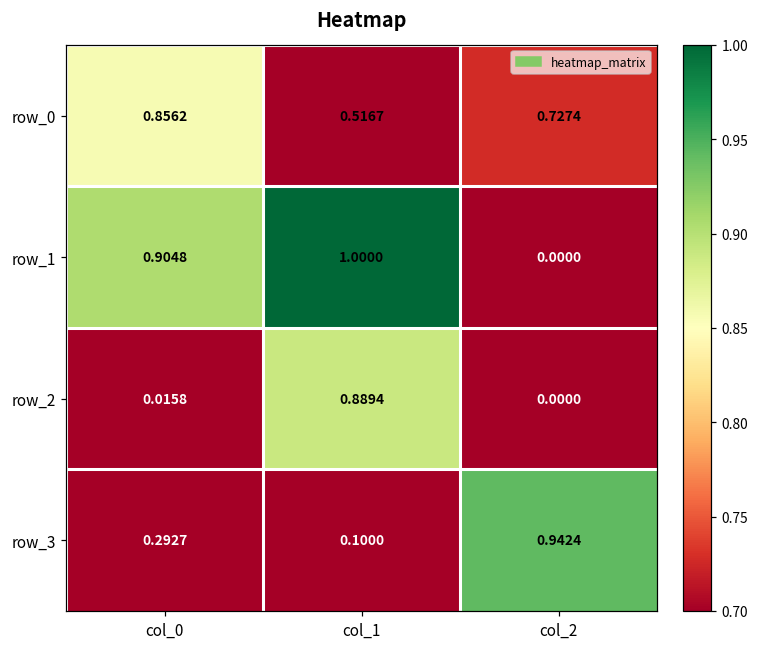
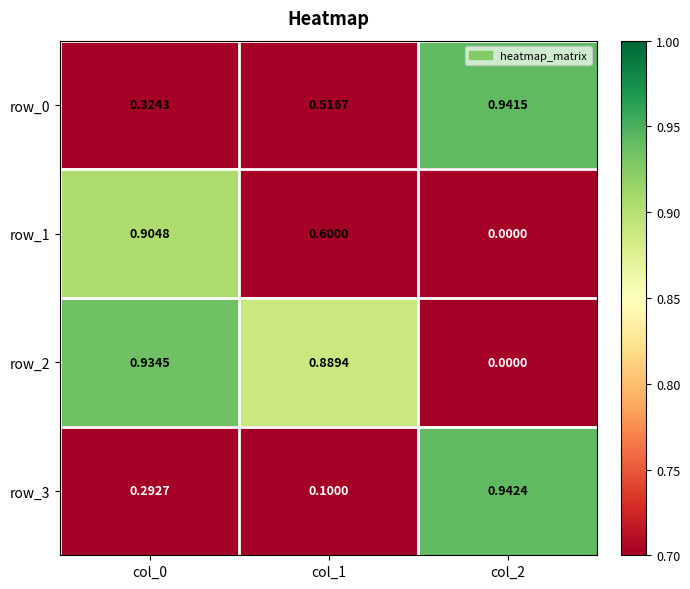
  {
    "row_0": {
-     "col_0": 0.8562,
+     "col_0": 0.3243,
      "col_1": 0.5167,
-     "col_2": 0.7274
+     "col_2": 0.9415
    },
    "row_1": {
      "col_0": 0.9048,
-     "col_1": 1.0000,
+     "col_1": 0.6000,
      "col_2": 0.0000
    },
    "row_2": {
-     "col_0": 0.0158,
+     "col_0": 0.9345,
      "col_1": 0.8894,
      "col_2": 0.0000
    },
    "row_3": {
      "col_0": 0.2927,
      "col_1": 0.1000,
      "col_2": 0.9424
    }
  }
